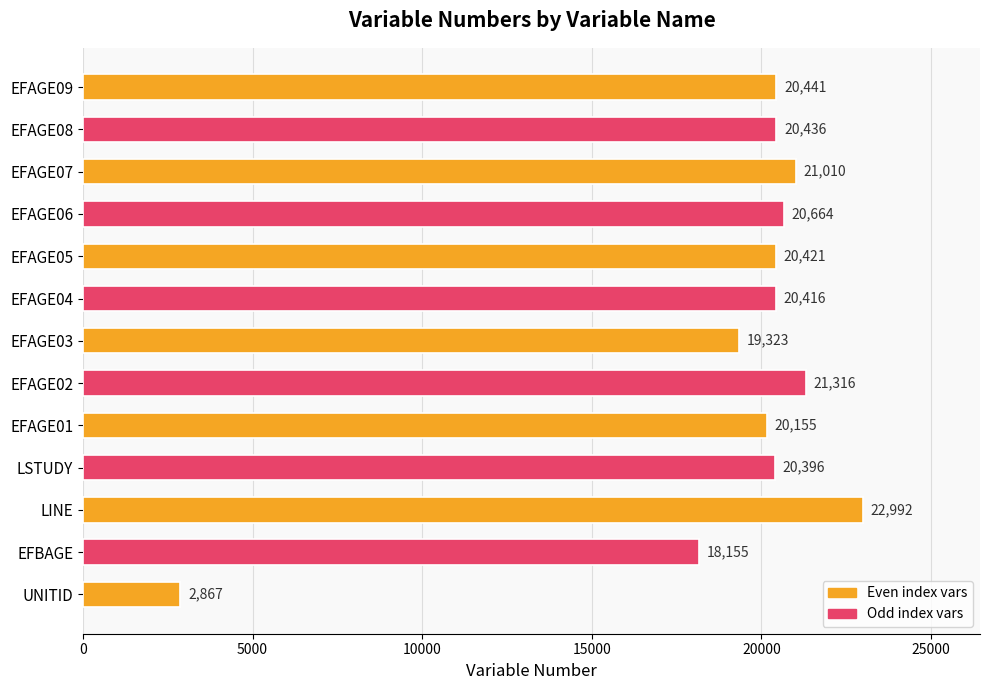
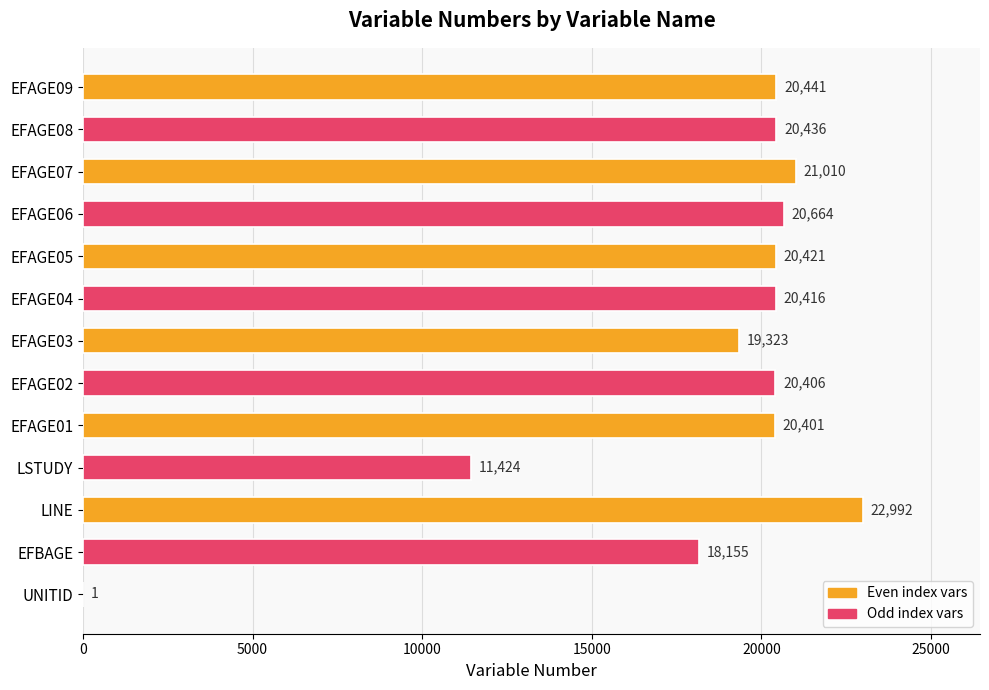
  {
    "EFAGE09": "20,441",
    "EFAGE08": "20,436",
    "EFAGE07": "21,010",
    "EFAGE06": "20,664",
    "EFAGE05": "20,421",
    "EFAGE04": "20,416",
    "EFAGE03": "19,323",
-   "EFAGE02": "21,316",
-   "EFAGE01": "20,155",
-   "LSTUDY": "20,396",
+   "EFAGE02": "20,406",
+   "EFAGE01": "20,401",
+   "LSTUDY": "11,424",
    "LINE": "22,992",
    "EFBAGE": "18,155",
-   "UNITID": "2,867"
+   "UNITID": "1"
  }
